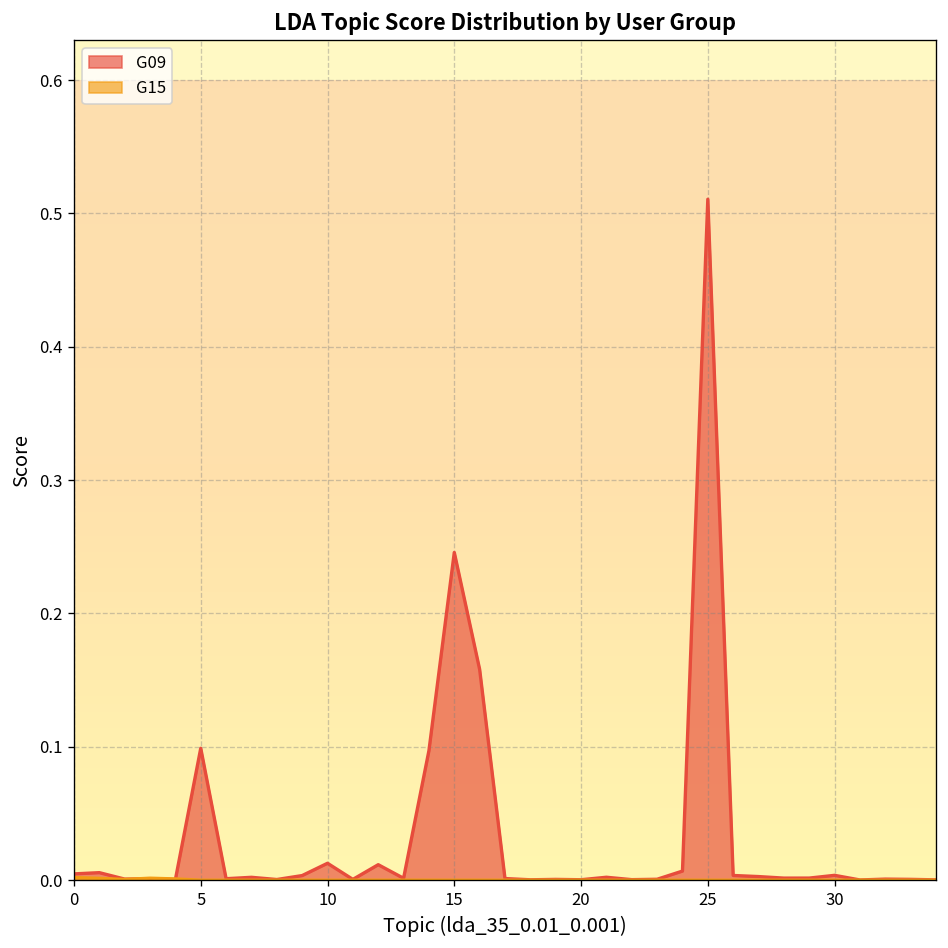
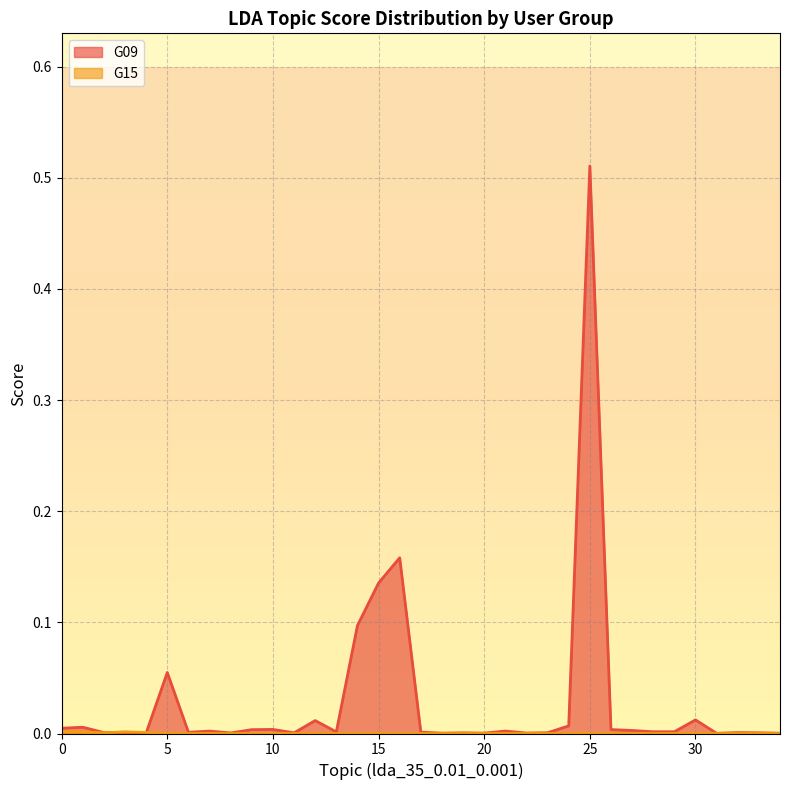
  {
    "G09": {
      "0": 0.005,
-     "5": 0.099,
-     "10": 0.013,
-     "15": 0.246,
+     "5": 0.055,
+     "10": 0.004,
+     "15": 0.135,
      "25": 0.511,
-     "30": 0.004
+     "30": 0.012
    },
    "G15": {
      "0": 0.002,
      "5": 0.000,
      "10": 0.000,
      "15": 0.000,
      "25": 0.000,
      "30": 0.000
    }
  }
